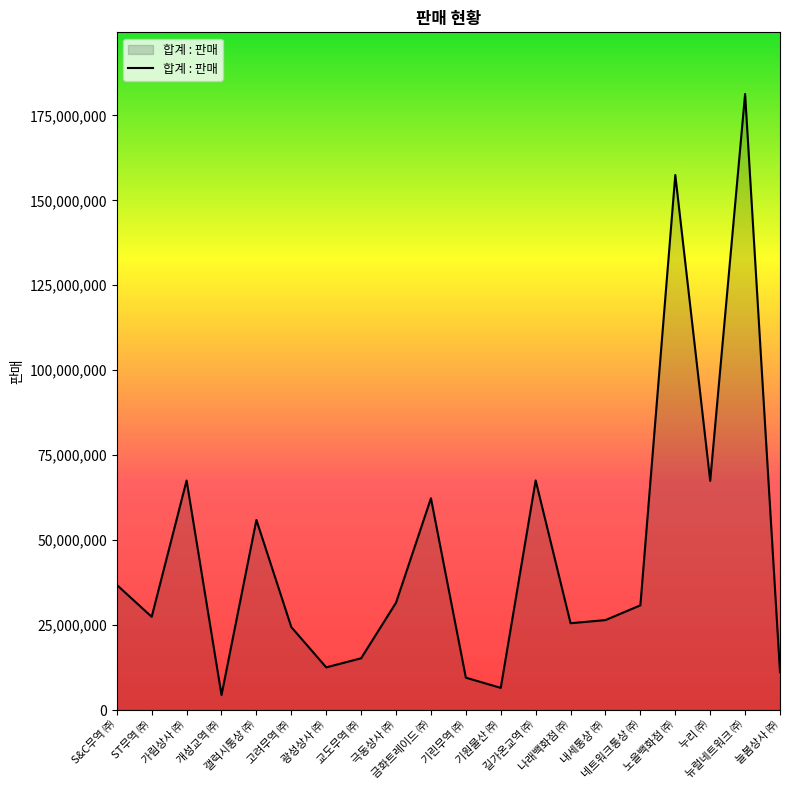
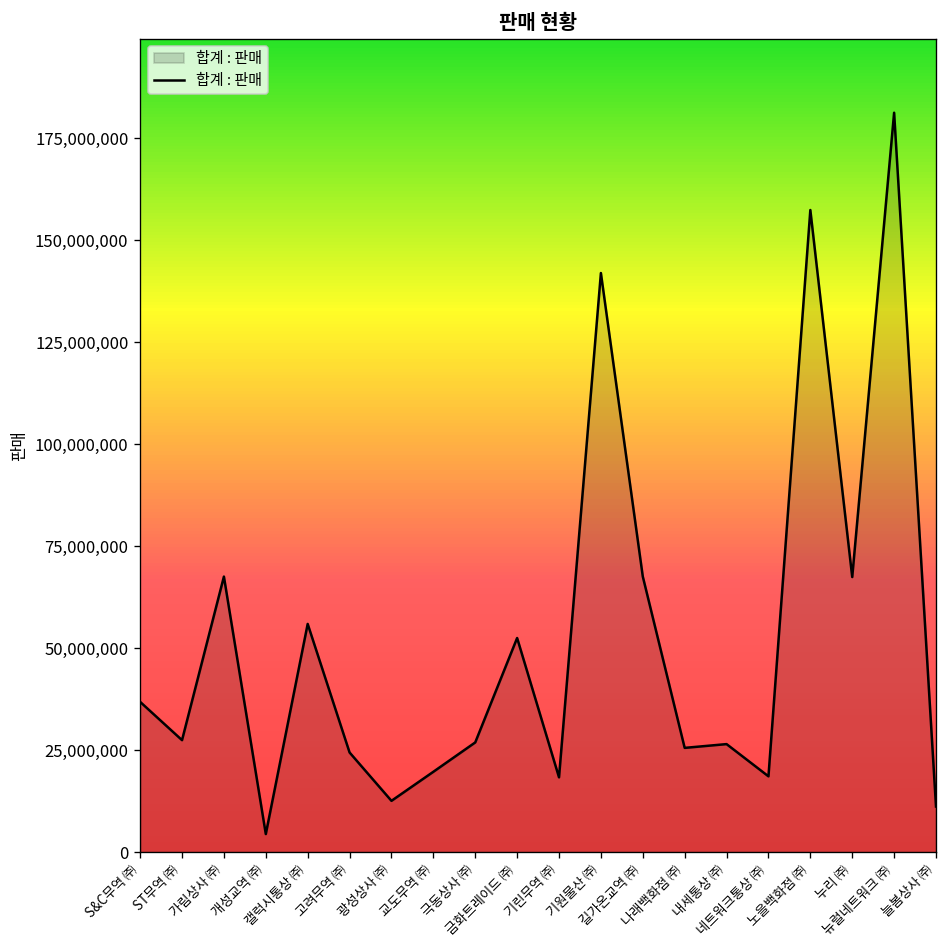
  {
    "S&C무역 ㈜": "37,000,000",
    "ST무역 ㈜": "27,000,000",
    "가림상사 ㈜": "68,000,000",
    "개성교역 ㈜": "4,000,000",
    "갤럭시통상 ㈜": "56,000,000",
    "고려무역 ㈜": "24,000,000",
    "광성상사 ㈜": "13,000,000",
-   "교도무역 ㈜": "15,000,000",
-   "극동상사 ㈜": "32,000,000",
-   "금화트레이드 ㈜": "62,000,000",
-   "기린무역 ㈜": "10,000,000",
-   "기원물산 ㈜": "7,000,000",
+   "교도무역 ㈜": "20,000,000",
+   "극동상사 ㈜": "27,000,000",
+   "금화트레이드 ㈜": "52,000,000",
+   "기린무역 ㈜": "18,000,000",
+   "기원물산 ㈜": "142,000,000",
    "길가온교역 ㈜": "68,000,000",
    "나래백화점 ㈜": "26,000,000",
    "내세통상 ㈜": "26,000,000",
-   "네트워크통상 ㈜": "31,000,000",
+   "네트워크통상 ㈜": "19,000,000",
    "노을백화점 ㈜": "157,000,000",
    "누리 ㈜": "67,000,000",
    "뉴럴네트워크 ㈜": "181,000,000",
    "늘봄상사 ㈜": "11,000,000"
  }
